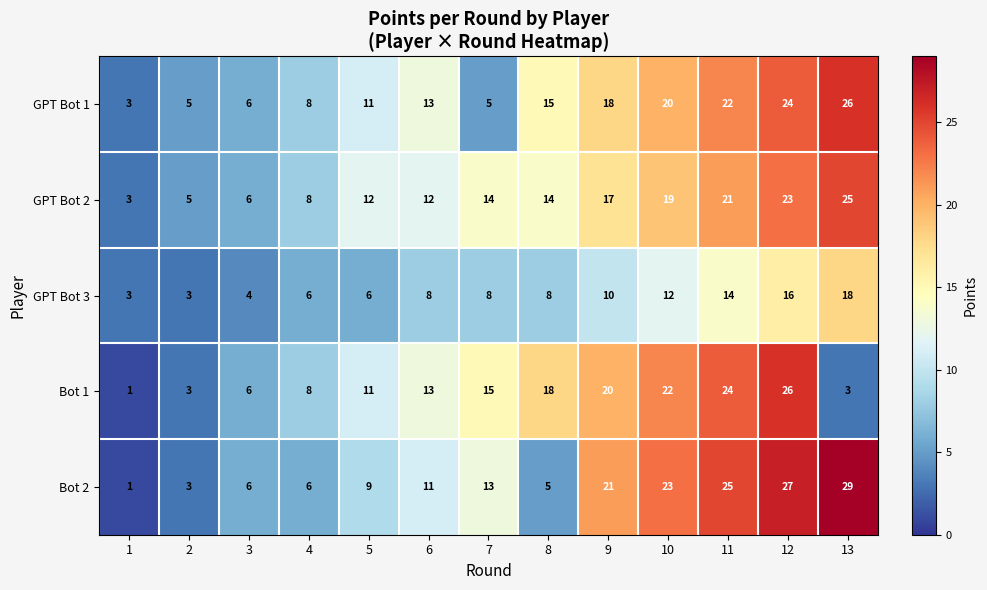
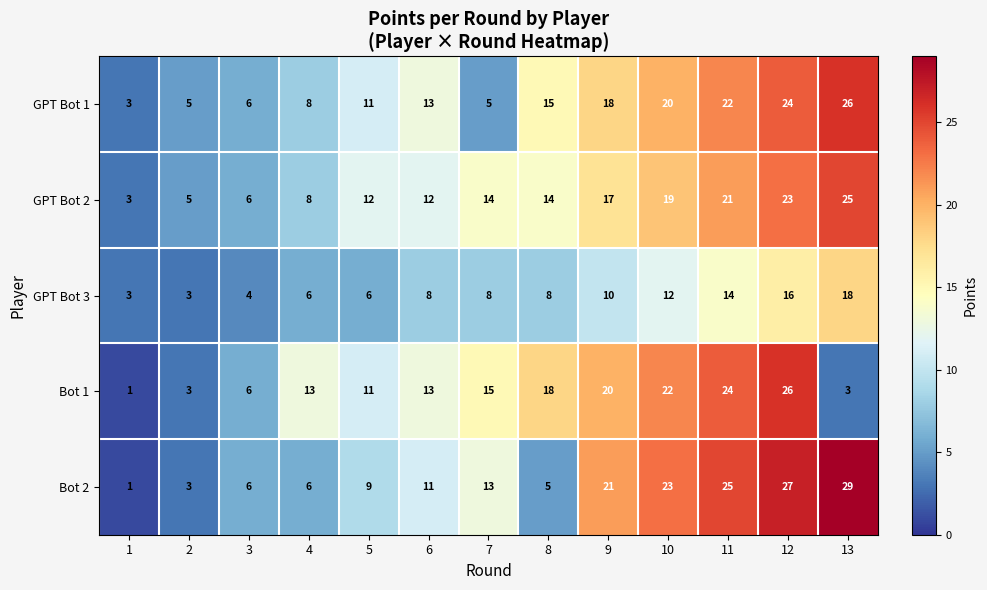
  {
    "GPT Bot 1": {
      "1": 3,
      "2": 5,
      "3": 6,
      "4": 8,
      "5": 11,
      "6": 13,
      "7": 5,
      "8": 15,
      "9": 18,
      "10": 20,
      "11": 22,
      "12": 24,
      "13": 26
    },
    "GPT Bot 2": {
      "1": 3,
      "2": 5,
      "3": 6,
      "4": 8,
      "5": 12,
      "6": 12,
      "7": 14,
      "8": 14,
      "9": 17,
      "10": 19,
      "11": 21,
      "12": 23,
      "13": 25
    },
    "GPT Bot 3": {
      "1": 3,
      "2": 3,
      "3": 4,
      "4": 6,
      "5": 6,
      "6": 8,
      "7": 8,
      "8": 8,
      "9": 10,
      "10": 12,
      "11": 14,
      "12": 16,
      "13": 18
    },
    "Bot 1": {
      "1": 1,
      "2": 3,
      "3": 6,
-     "4": 8,
+     "4": 13,
      "5": 11,
      "6": 13,
      "7": 15,
      "8": 18,
      "9": 20,
      "10": 22,
      "11": 24,
      "12": 26,
      "13": 3
    },
    "Bot 2": {
      "1": 1,
      "2": 3,
      "3": 6,
      "4": 6,
      "5": 9,
      "6": 11,
      "7": 13,
      "8": 5,
      "9": 21,
      "10": 23,
      "11": 25,
      "12": 27,
      "13": 29
    }
  }
